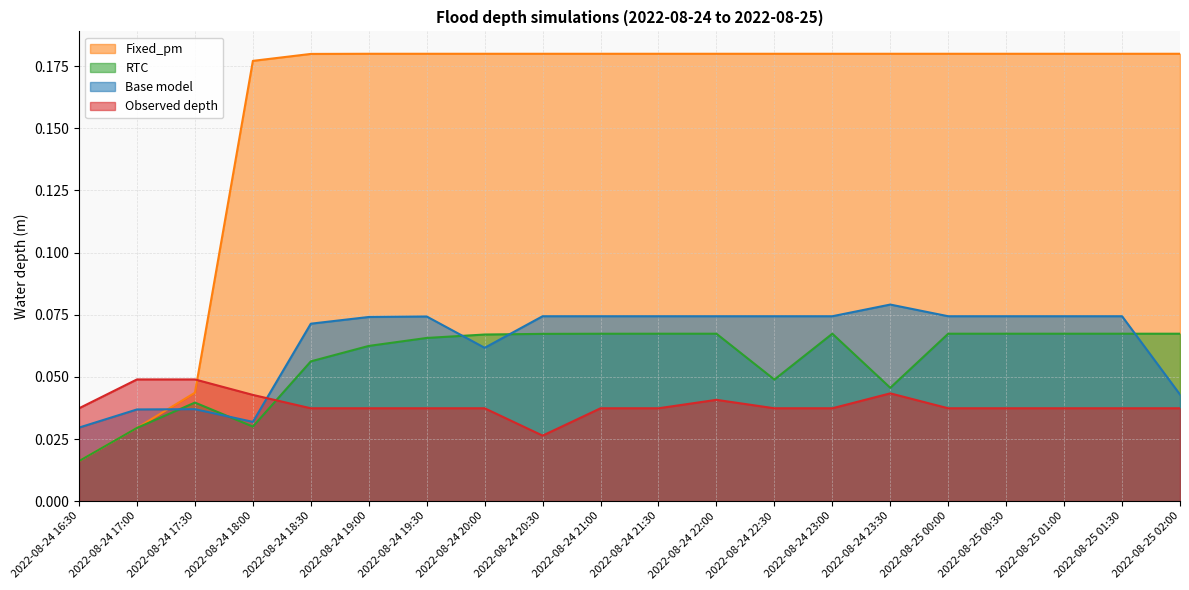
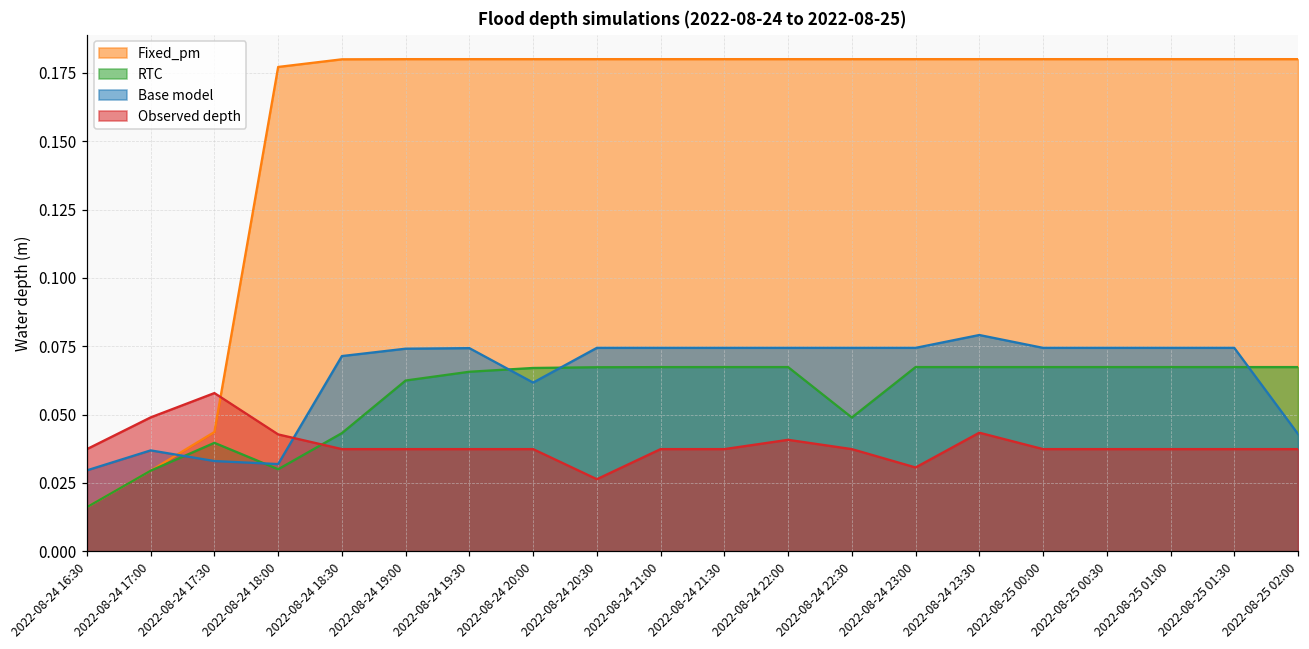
  {
    "Fixed_pm": {
      "2022-08-24 17:30": 0.044,
      "2022-08-24 18:00": 0.177,
      "2022-08-24 18:30": 0.180,
      "2022-08-24 19:00": 0.180,
      "2022-08-24 19:30": 0.180,
      "2022-08-24 20:00": 0.180,
      "2022-08-24 20:30": 0.180,
      "2022-08-24 21:00": 0.180,
      "2022-08-24 21:30": 0.180,
      "2022-08-24 22:00": 0.180,
      "2022-08-24 22:30": 0.180,
      "2022-08-24 23:00": 0.180,
      "2022-08-24 23:30": 0.180,
      "2022-08-25 00:00": 0.180,
      "2022-08-25 00:30": 0.180,
      "2022-08-25 01:00": 0.180,
      "2022-08-25 01:30": 0.180,
      "2022-08-25 02:00": 0.180
    },
    "RTC": {
      "2022-08-24 17:30": 0.040,
      "2022-08-24 18:00": 0.030,
-     "2022-08-24 18:30": 0.056,
+     "2022-08-24 18:30": 0.043,
      "2022-08-24 19:00": 0.062,
      "2022-08-24 19:30": 0.066,
      "2022-08-24 20:00": 0.067,
      "2022-08-24 20:30": 0.067,
      "2022-08-24 21:00": 0.067,
      "2022-08-24 21:30": 0.067,
      "2022-08-24 22:00": 0.067,
      "2022-08-24 22:30": 0.049,
      "2022-08-24 23:00": 0.067,
-     "2022-08-24 23:30": 0.046,
+     "2022-08-24 23:30": 0.067,
      "2022-08-25 00:00": 0.067,
      "2022-08-25 00:30": 0.067,
      "2022-08-25 01:00": 0.067,
      "2022-08-25 01:30": 0.067,
      "2022-08-25 02:00": 0.067
    },
    "Base model": {
      "2022-08-24 16:30": 0.030,
      "2022-08-24 17:00": 0.037,
-     "2022-08-24 17:30": 0.037,
+     "2022-08-24 17:30": 0.033,
      "2022-08-24 18:00": 0.032,
      "2022-08-24 18:30": 0.071,
      "2022-08-24 19:00": 0.074,
      "2022-08-24 19:30": 0.074,
      "2022-08-24 20:00": 0.062,
      "2022-08-24 20:30": 0.074,
      "2022-08-24 21:00": 0.074,
      "2022-08-24 21:30": 0.074,
      "2022-08-24 22:00": 0.074,
      "2022-08-24 22:30": 0.074,
      "2022-08-24 23:00": 0.074,
      "2022-08-24 23:30": 0.079,
      "2022-08-25 00:00": 0.074,
      "2022-08-25 00:30": 0.074,
      "2022-08-25 01:00": 0.074,
      "2022-08-25 01:30": 0.074,
      "2022-08-25 02:00": 0.043
    },
    "Observed depth": {
      "2022-08-24 16:30": 0.037,
      "2022-08-24 17:00": 0.049,
-     "2022-08-24 17:30": 0.049,
+     "2022-08-24 17:30": 0.058,
      "2022-08-24 18:00": 0.043,
      "2022-08-24 18:30": 0.037,
      "2022-08-24 19:00": 0.037,
      "2022-08-24 19:30": 0.037,
      "2022-08-24 20:00": 0.037,
      "2022-08-24 20:30": 0.026,
      "2022-08-24 21:00": 0.037,
      "2022-08-24 21:30": 0.037,
      "2022-08-24 22:00": 0.041,
      "2022-08-24 22:30": 0.037,
-     "2022-08-24 23:00": 0.037,
+     "2022-08-24 23:00": 0.031,
      "2022-08-24 23:30": 0.043,
      "2022-08-25 00:00": 0.037,
      "2022-08-25 00:30": 0.037,
      "2022-08-25 01:00": 0.037,
      "2022-08-25 01:30": 0.037,
      "2022-08-25 02:00": 0.037
    }
  }
